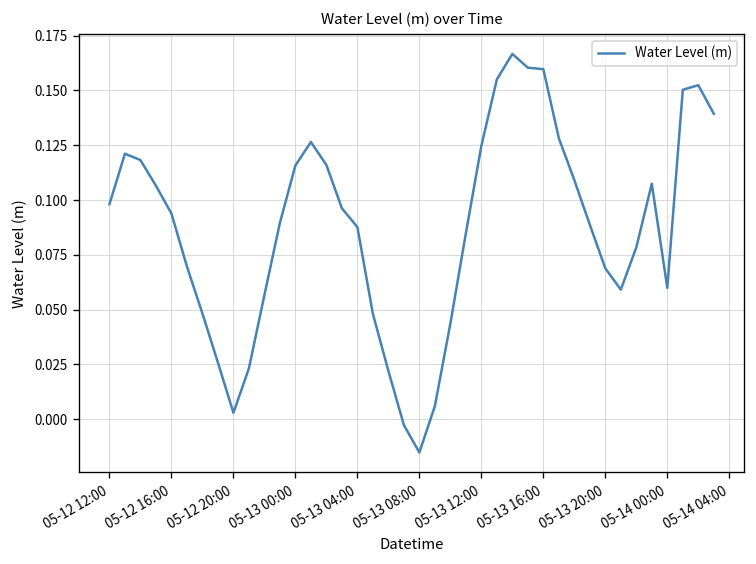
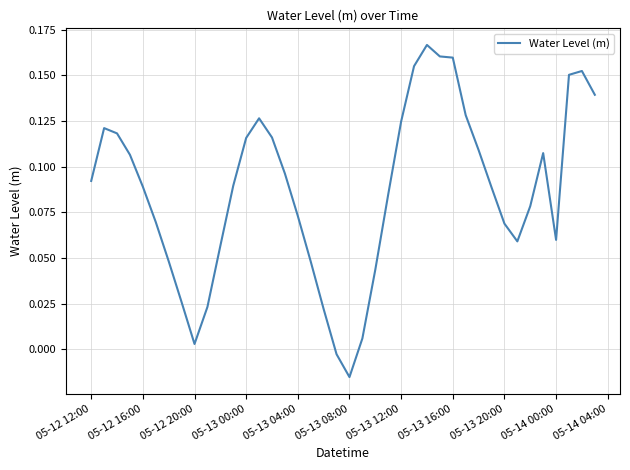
  {
-   "05-12 12:00": 0.098,
-   "05-12 16:00": 0.094,
+   "05-12 12:00": 0.092,
+   "05-12 16:00": 0.089,
    "05-12 20:00": 0.003,
    "05-13 00:00": 0.116,
-   "05-13 04:00": 0.088,
+   "05-13 04:00": 0.073,
    "05-13 08:00": -0.015,
    "05-13 12:00": 0.125,
    "05-13 16:00": 0.160,
    "05-13 20:00": 0.069,
    "05-14 00:00": 0.060
  }
